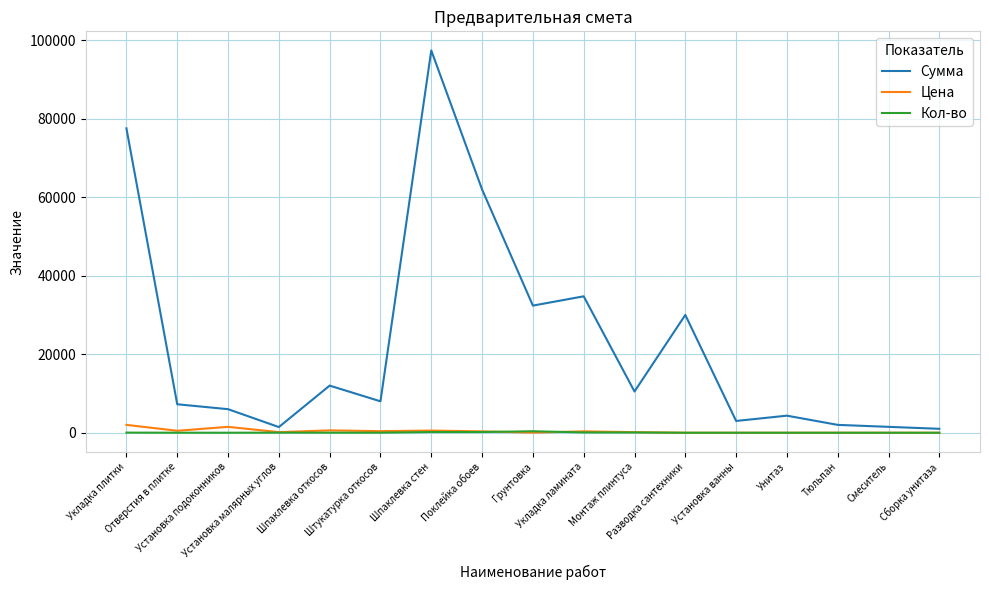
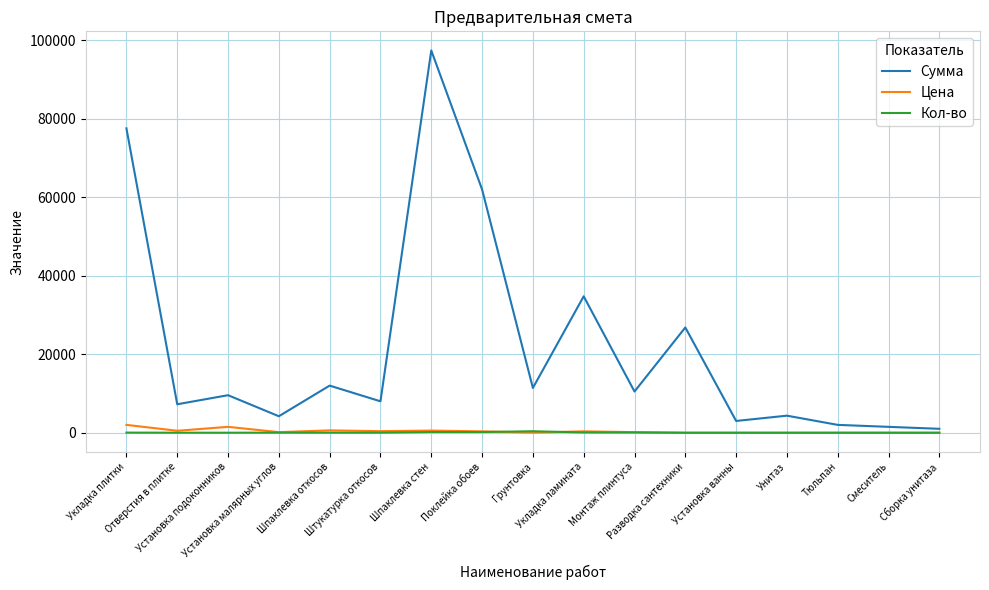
  {
    "Сумма": {
      "Укладка плитки": 78000,
      "Отверстия в плитке": 7000,
-     "Установка подоконников": 6000,
-     "Установка малярных углов": 1000,
+     "Установка подоконников": 10000,
+     "Установка малярных углов": 4000,
      "Шпаклевка откосов": 12000,
      "Штукатурка откосов": 8000,
      "Шпаклевка стен": 97000,
      "Поклейка обоев": 62000,
-     "Грунтовка": 32000,
+     "Грунтовка": 11000,
      "Укладка ламината": 35000,
      "Монтаж плинтуса": 11000,
-     "Разводка сантехники": 30000,
+     "Разводка сантехники": 27000,
      "Установка ванны": 3000,
      "Унитаз": 4000,
      "Тюльпан": 2000,
      "Смеситель": 2000,
      "Сборка унитаза": 1000
    },
    "Цена": {
      "Укладка плитки": 2000,
      "Установка подоконников": 2000
    },
    "Кол-во": {
      "Укладка плитки": 0,
      "Установка подоконников": 0
    }
  }
